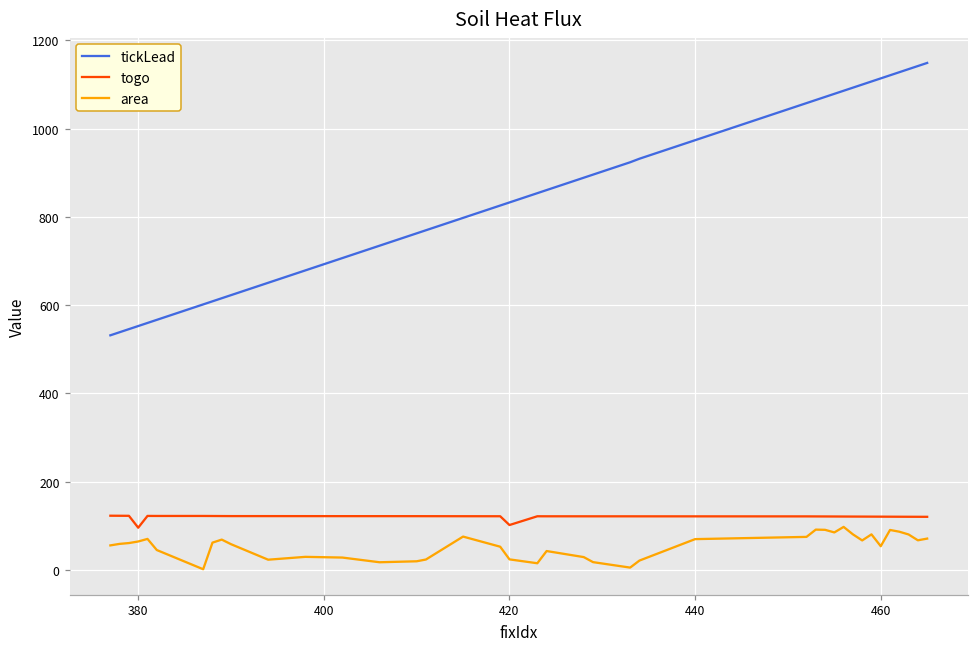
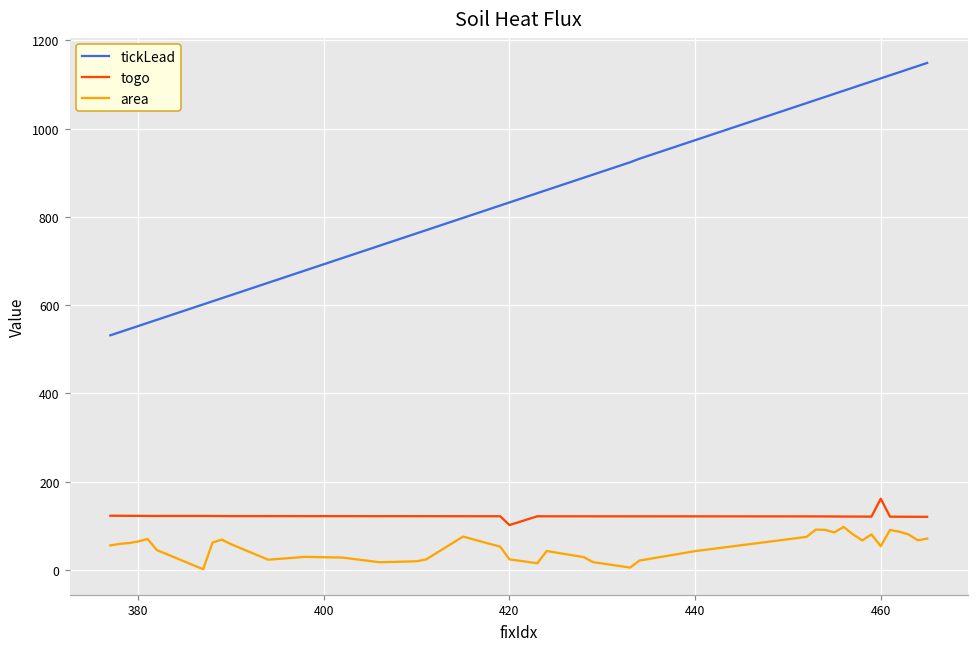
  {
    "tickLead": {
      "380": 550,
      "420": 830,
      "440": 970,
      "460": 1110
    },
    "togo": {
-     "380": 100,
+     "380": 120,
      "420": 100,
      "440": 120,
-     "460": 120
+     "460": 160
    },
    "area": {
      "380": 60,
      "420": 20,
-     "440": 70,
+     "440": 40,
      "460": 50
    }
  }
